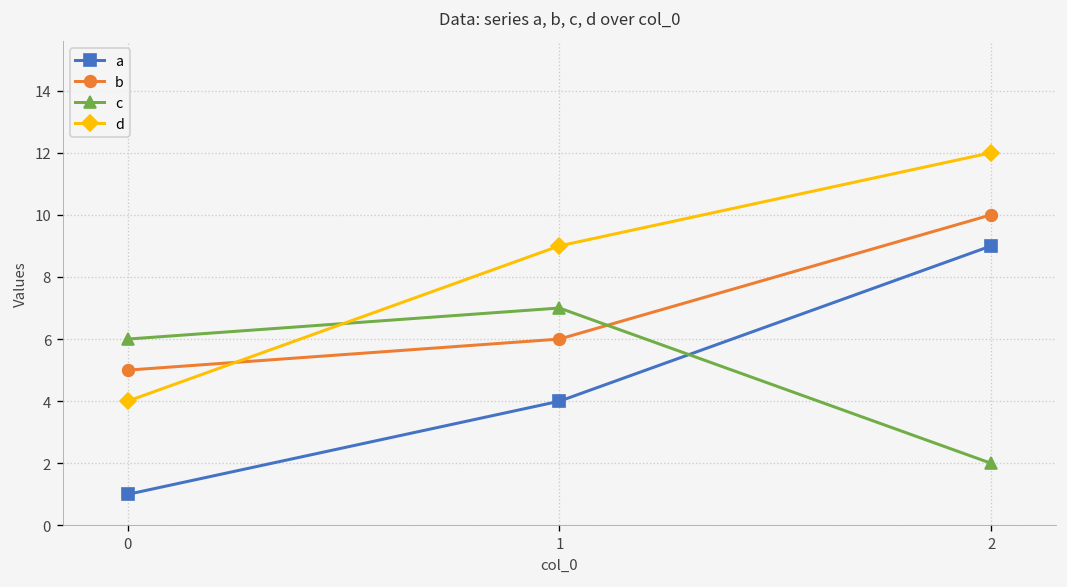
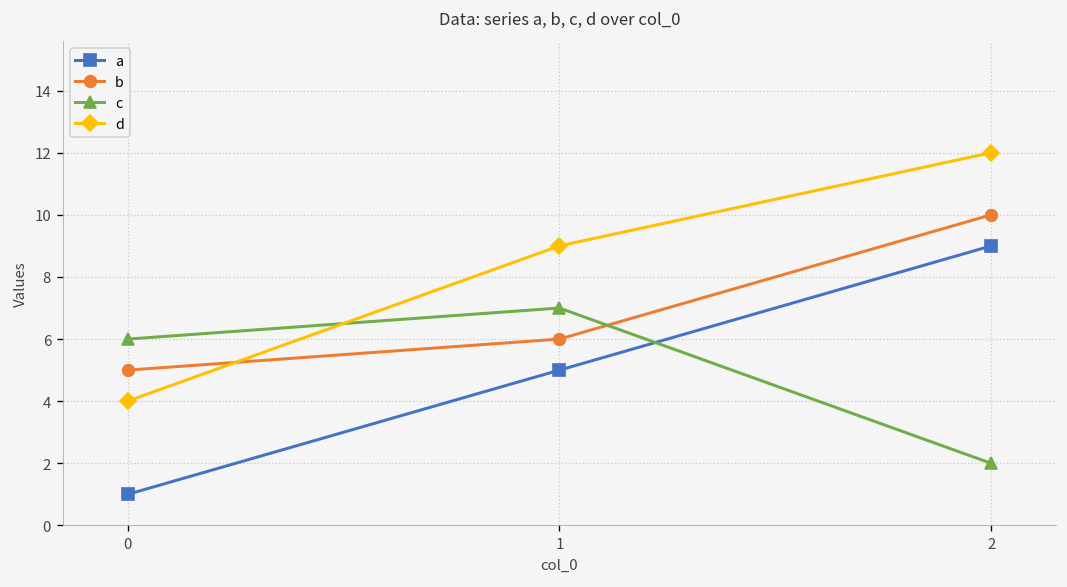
  {
    "a": {
      "0": 1,
-     "1": 4,
+     "1": 5,
      "2": 9
    },
    "b": {
      "0": 5,
      "1": 6,
      "2": 10
    },
    "c": {
      "0": 6,
      "1": 7,
      "2": 2
    },
    "d": {
      "0": 4,
      "1": 9,
      "2": 12
    }
  }
